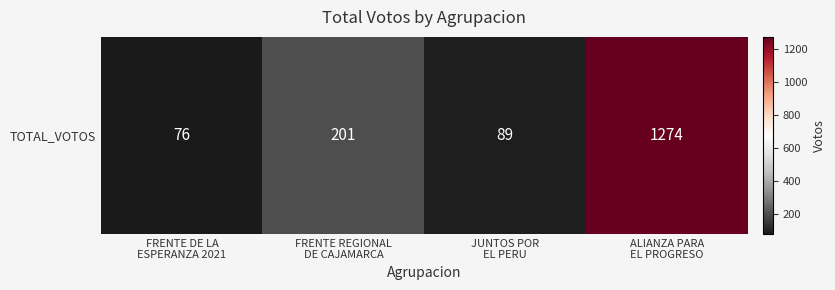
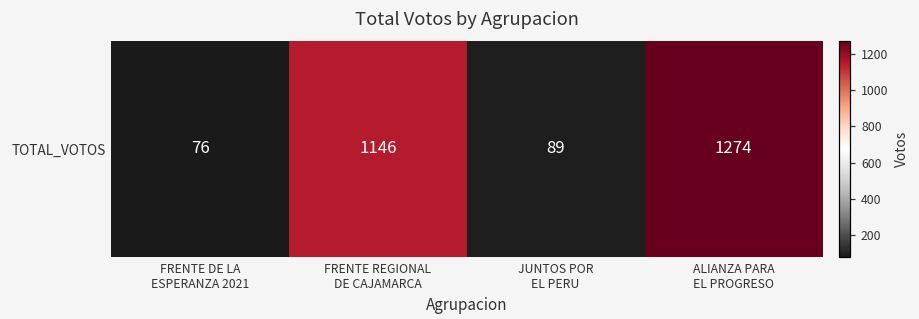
  {
    "TOTAL_VOTOS": {
      "FRENTE DE LA ESPERANZA 2021": 76,
-     "FRENTE REGIONAL DE CAJAMARCA": 201,
+     "FRENTE REGIONAL DE CAJAMARCA": 1146,
      "JUNTOS POR EL PERU": 89,
      "ALIANZA PARA EL PROGRESO": 1274
    }
  }
